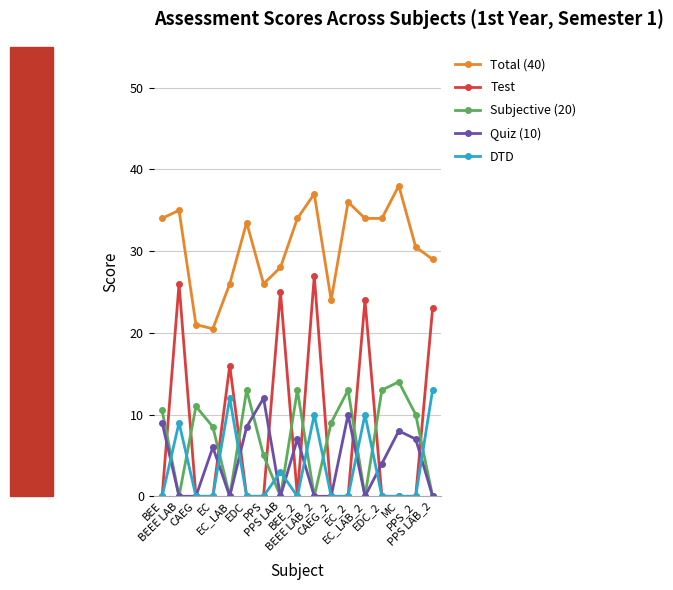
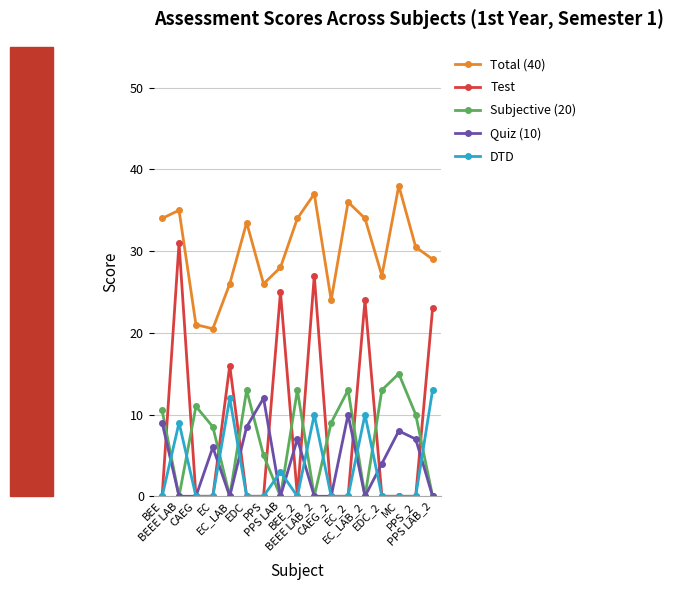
  {
    "Total (40)": {
      "BEE": 34,
      "BEEE LAB": 35,
      "CAEG": 21,
      "EC": 21,
      "EC_LAB": 26,
      "EDC": 34,
      "PPS": 26,
      "PPS LAB": 28,
      "BEE_2": 34,
      "BEEE LAB_2": 37,
      "CAEG_2": 24,
      "EC_2": 36,
      "EC_LAB_2": 34,
-     "EDC_2": 34,
+     "EDC_2": 27,
      "MC": 38,
      "PPS_2": 31,
      "PPS LAB_2": 29
    },
    "Test": {
-     "BEEE LAB": 26,
+     "BEEE LAB": 31,
      "EC_LAB": 16,
      "PPS LAB": 25,
      "BEEE LAB_2": 27,
      "EC_LAB_2": 24,
      "PPS LAB_2": 23
    },
    "Subjective (20)": {
      "BEE": 11,
      "CAEG": 11,
      "EC": 9,
      "EDC": 13,
      "PPS": 5,
      "BEE_2": 13,
      "CAEG_2": 9,
      "EC_2": 13,
      "EDC_2": 13,
-     "MC": 14,
+     "MC": 15,
      "PPS_2": 10
    },
    "Quiz (10)": {
      "BEE": 9,
      "EC": 6,
      "EDC": 9,
      "PPS": 12,
      "BEE_2": 7,
      "EC_2": 10,
      "EDC_2": 4,
      "MC": 8,
      "PPS_2": 7
    },
    "DTD": {
      "BEEE LAB": 9,
      "EC_LAB": 12,
      "PPS LAB": 3,
      "BEEE LAB_2": 10,
      "EC_LAB_2": 10,
      "PPS LAB_2": 13
    }
  }
